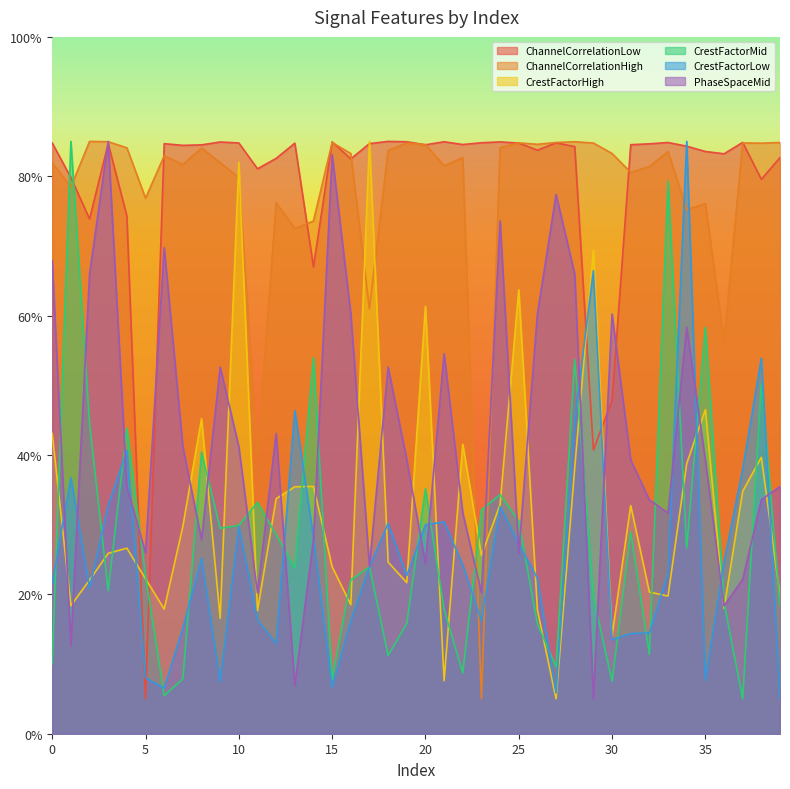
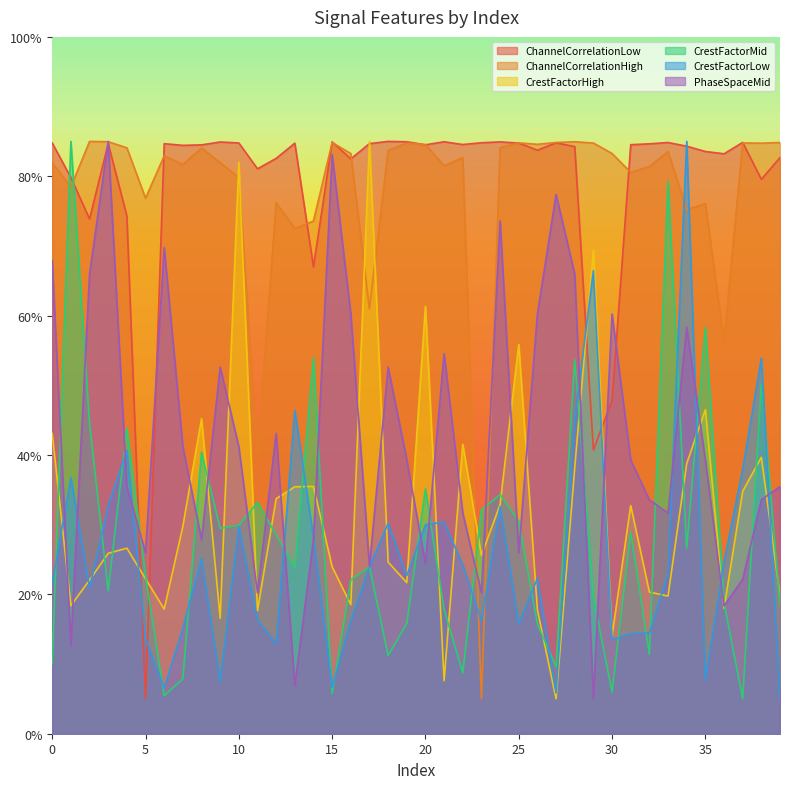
  {
    "CrestFactorHigh": {
      "0": "43%",
      "5": "22%",
      "10": "82%",
      "15": "24%",
      "20": "61%",
-     "25": "64%",
+     "25": "56%",
      "30": "14%",
      "35": "47%"
    },
    "CrestFactorMid": {
      "0": "10%",
      "5": "23%",
-     "15": "8%",
+     "15": "6%",
      "20": "35%",
      "25": "31%",
-     "30": "8%",
+     "30": "6%",
      "35": "58%"
    },
    "CrestFactorLow": {
      "0": "22%",
-     "5": "8%",
+     "5": "14%",
      "15": "7%",
      "20": "30%",
-     "25": "27%",
+     "25": "16%",
      "30": "13%",
      "35": "8%"
    },
    "PhaseSpaceMid": {
      "0": "68%",
      "5": "26%",
      "10": "41%",
      "15": "83%",
      "20": "24%",
      "25": "26%",
      "30": "60%",
      "35": "39%"
    }
  }
